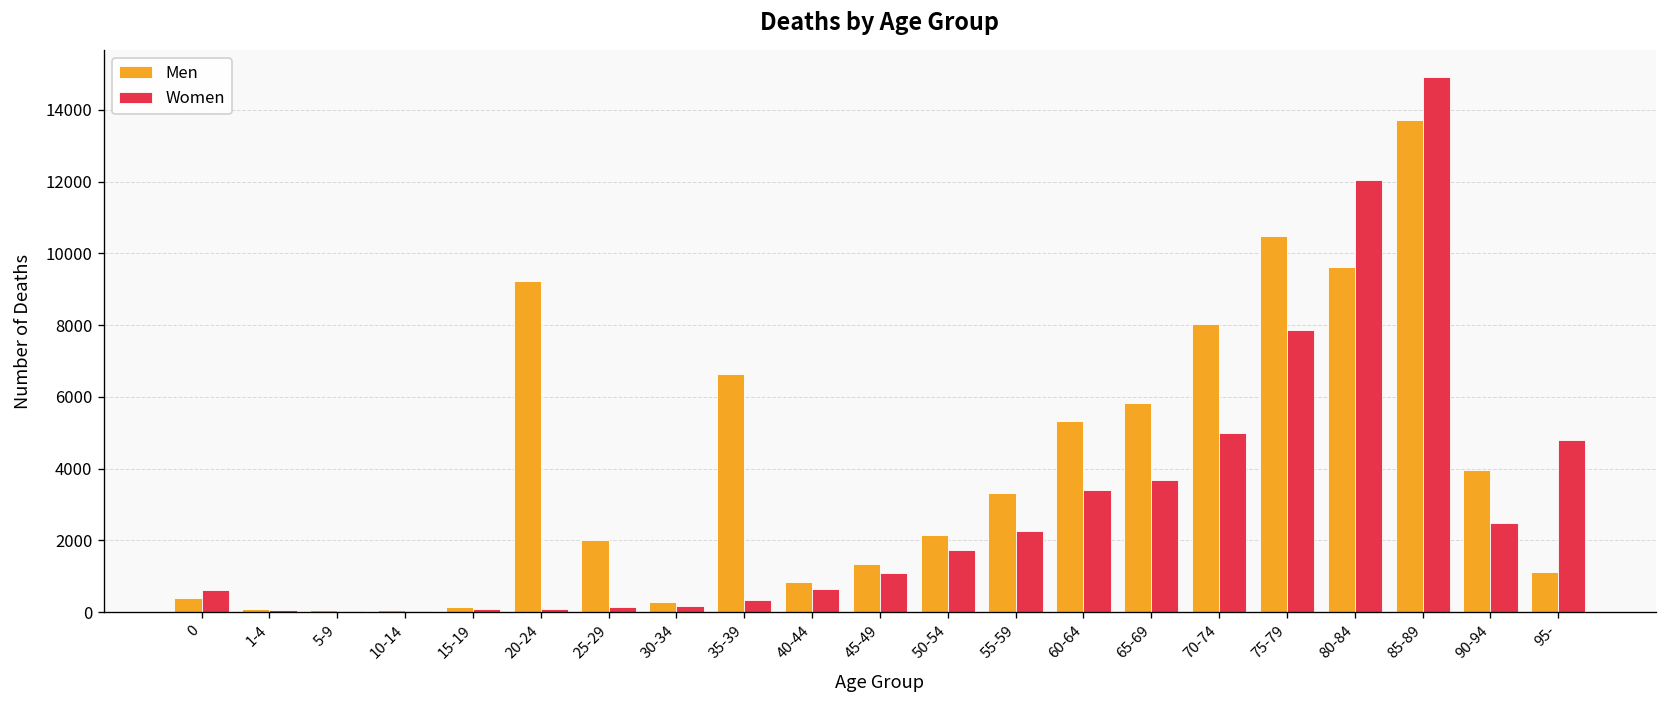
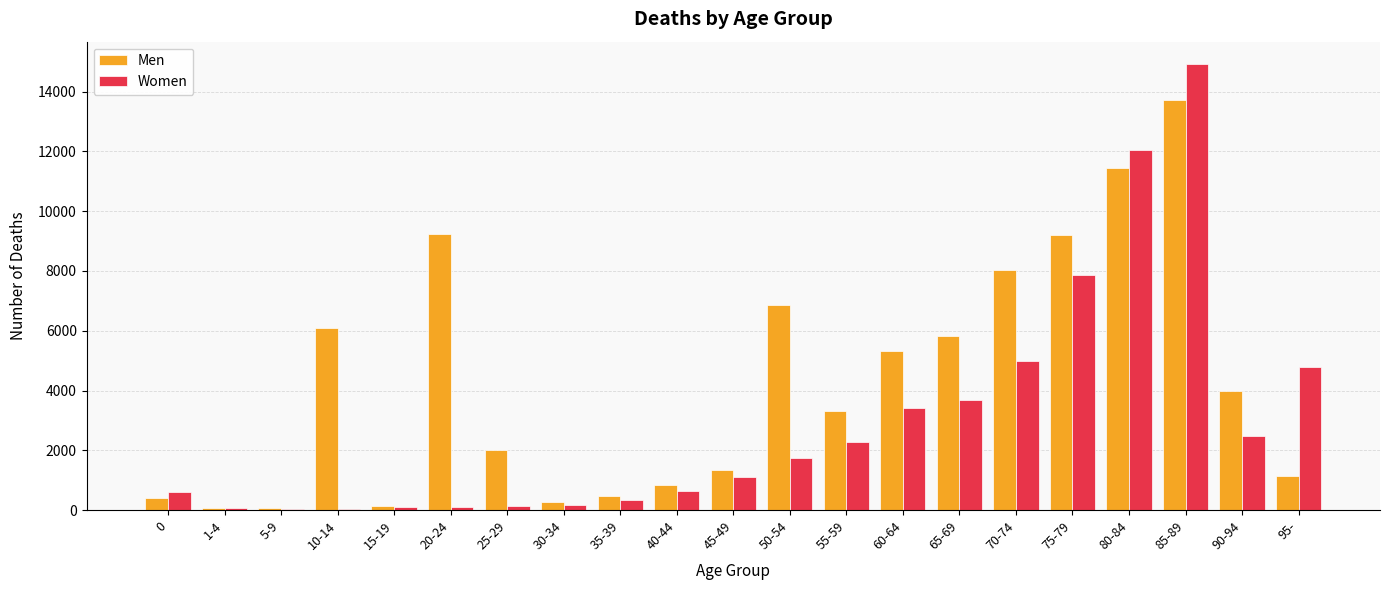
  {
    "Men": {
      "0": 400,
-     "10-14": 100,
+     "10-14": 6100,
      "15-19": 200,
      "20-24": 9200,
      "25-29": 2000,
      "30-34": 300,
-     "35-39": 6600,
+     "35-39": 500,
      "40-44": 800,
      "45-49": 1300,
-     "50-54": 2200,
+     "50-54": 6900,
      "55-59": 3300,
      "60-64": 5300,
      "65-69": 5800,
      "70-74": 8000,
-     "75-79": 10500,
-     "80-84": 9600,
+     "75-79": 9200,
+     "80-84": 11400,
      "85-89": 13700,
      "90-94": 4000,
      "95-": 1100
    },
    "Women": {
      "0": 600,
      "15-19": 100,
      "20-24": 100,
      "25-29": 100,
      "30-34": 200,
      "35-39": 400,
      "40-44": 600,
      "45-49": 1100,
      "50-54": 1700,
      "55-59": 2300,
      "60-64": 3400,
      "65-69": 3700,
      "70-74": 5000,
      "75-79": 7900,
      "80-84": 12100,
      "85-89": 14900,
      "90-94": 2500,
      "95-": 4800
    }
  }
